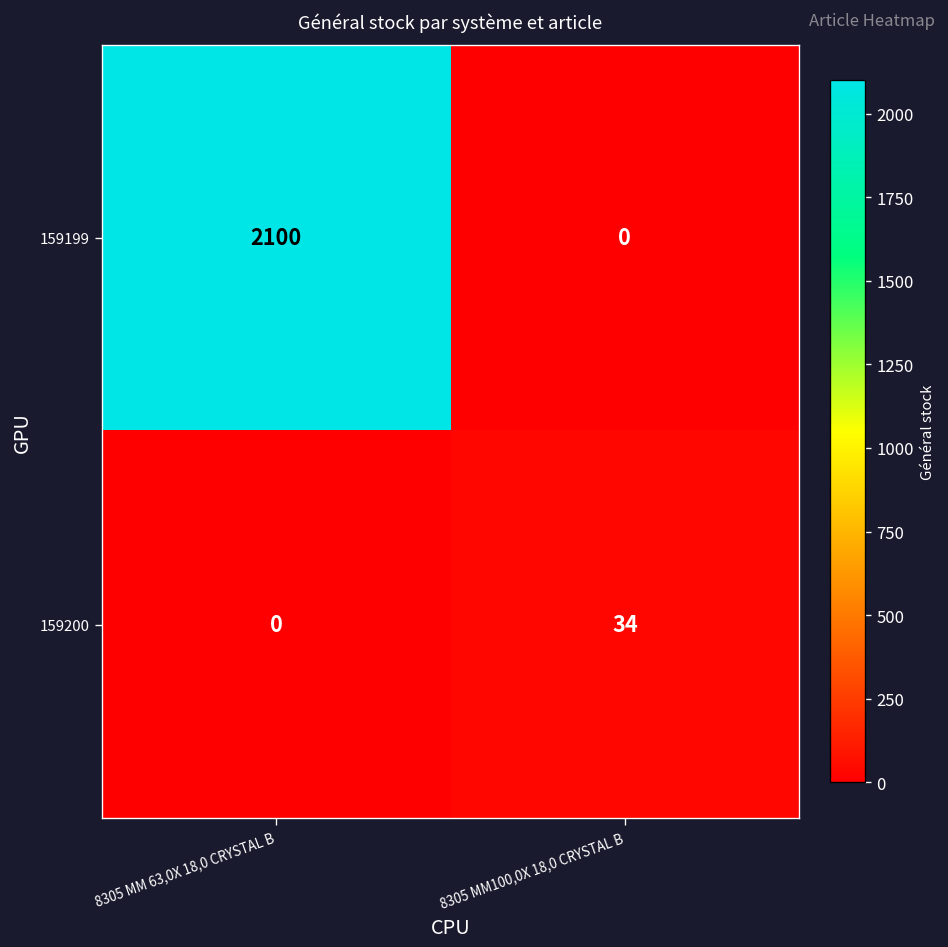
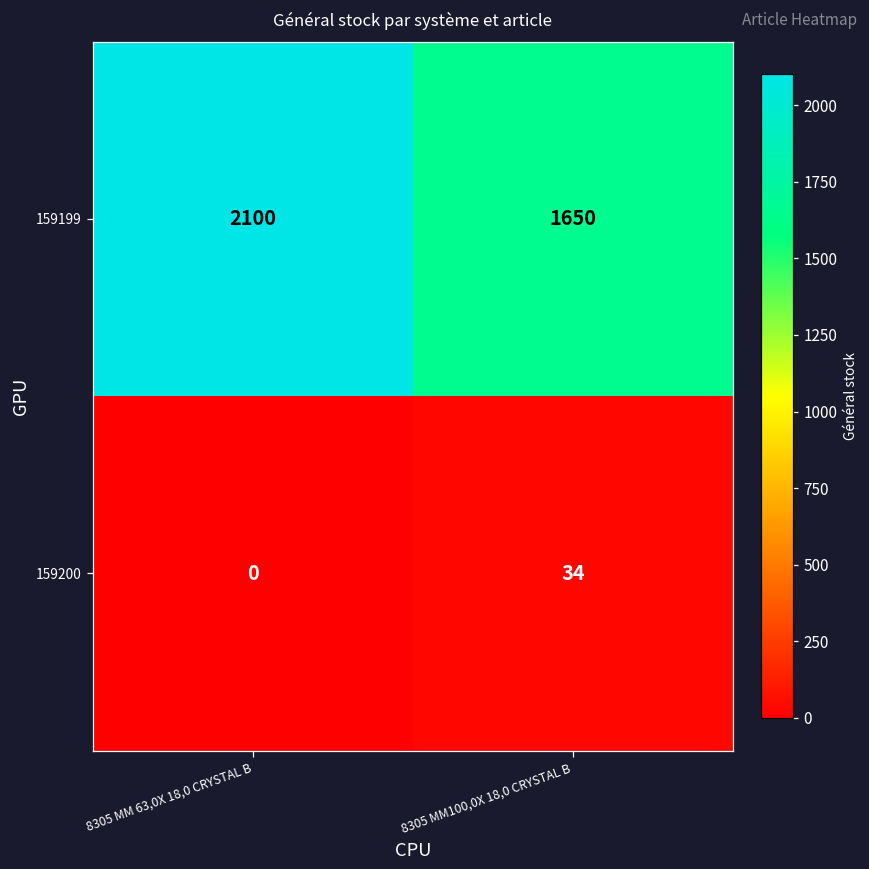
  {
    "159199": {
      "8305 MM 63,0X 18,0 CRYSTAL B": 2100,
-     "8305 MM100,0X 18,0 CRYSTAL B": 0
+     "8305 MM100,0X 18,0 CRYSTAL B": 1650
    },
    "159200": {
      "8305 MM 63,0X 18,0 CRYSTAL B": 0,
      "8305 MM100,0X 18,0 CRYSTAL B": 34
    }
  }
